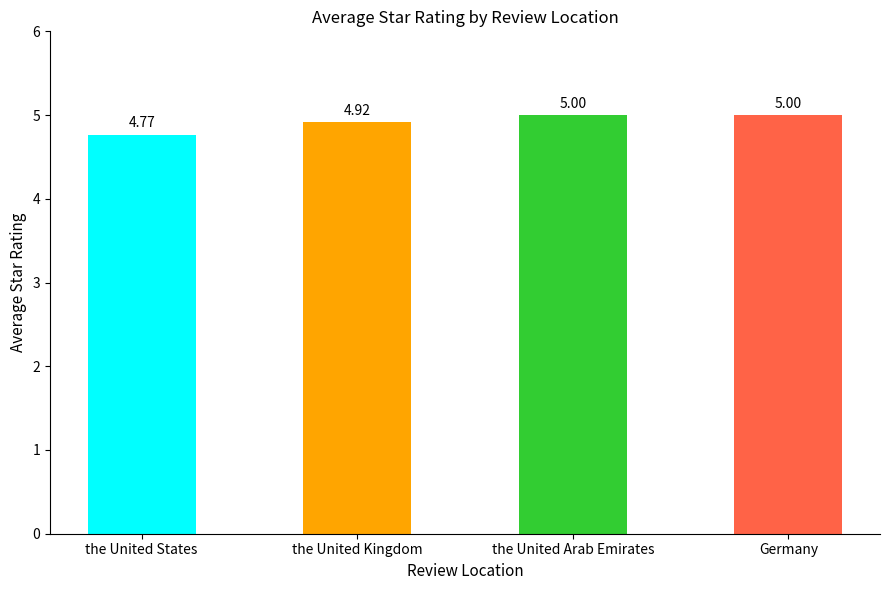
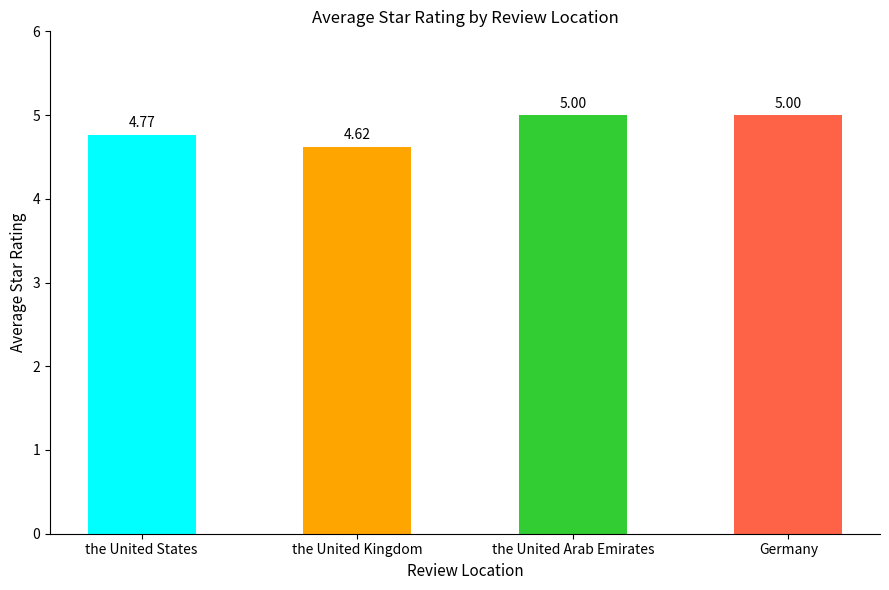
  {
    "the United States": 4.77,
-   "the United Kingdom": 4.92,
+   "the United Kingdom": 4.62,
    "the United Arab Emirates": 5.00,
    "Germany": 5.00
  }
